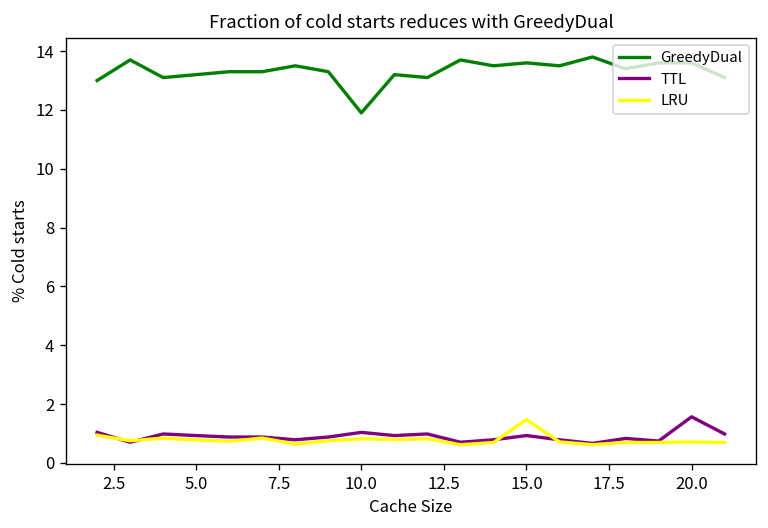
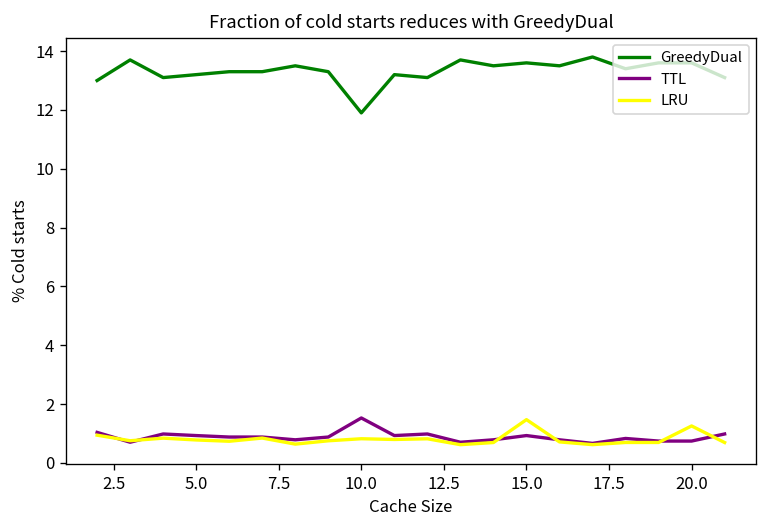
  {
    "GreedyDual": {
      "5.0": 13.2,
      "10.0": 11.9,
      "15.0": 13.6
    },
    "TTL": {
      "5.0": 0.9,
-     "10.0": 1.0,
+     "10.0": 1.5,
      "15.0": 0.9,
-     "20.0": 1.6
+     "20.0": 0.7
    },
    "LRU": {
      "5.0": 0.8,
      "10.0": 0.8,
      "15.0": 1.5,
-     "20.0": 0.7
+     "20.0": 1.3
    }
  }
